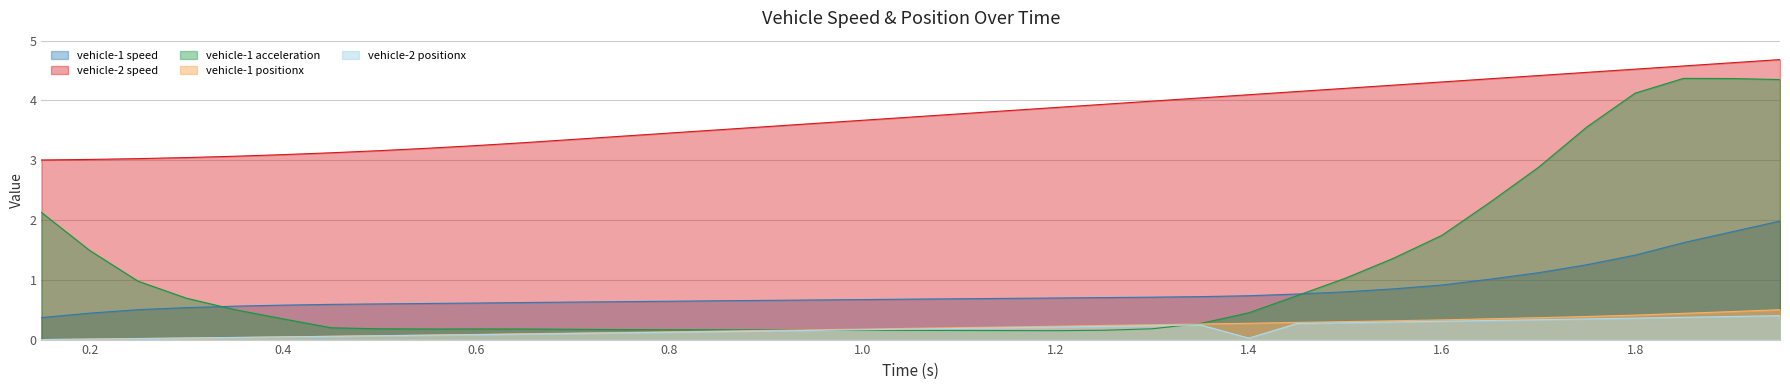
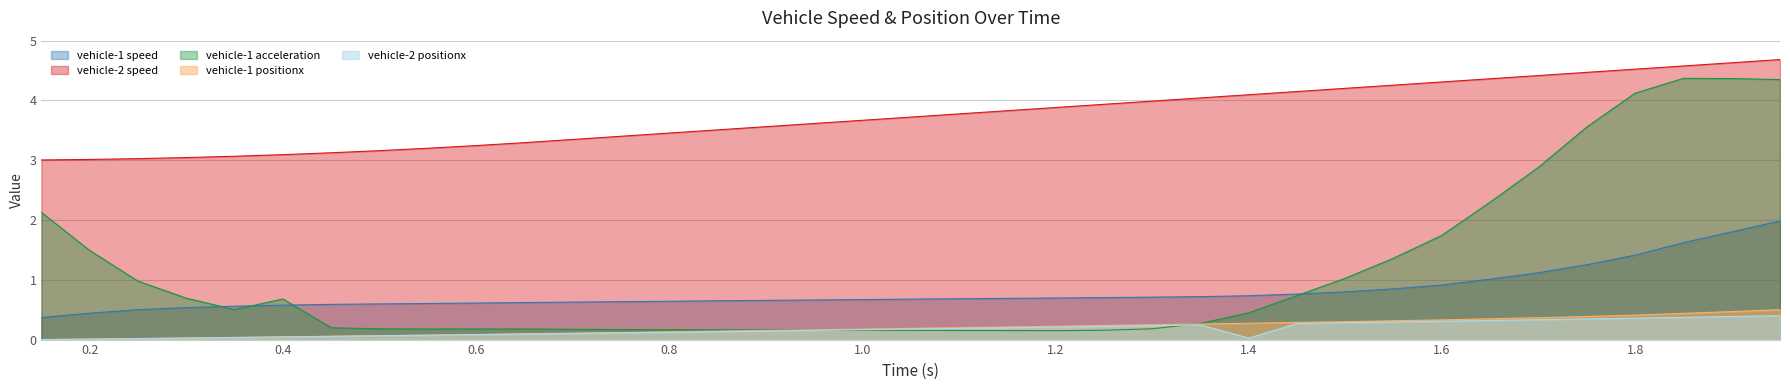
  {
    "vehicle-1 speed": {
      "0.2": 0.4,
      "0.4": 0.6,
      "0.6": 0.6,
      "0.8": 0.6,
      "1.0": 0.7,
      "1.2": 0.7,
      "1.4": 0.7,
      "1.6": 0.9,
      "1.8": 1.4
    },
    "vehicle-2 speed": {
      "0.2": 3.0,
      "0.4": 3.1,
      "0.6": 3.2,
      "0.8": 3.5,
      "1.0": 3.7,
      "1.2": 3.9,
      "1.4": 4.1,
      "1.6": 4.3,
      "1.8": 4.5
    },
    "vehicle-1 acceleration": {
      "0.2": 1.5,
-     "0.4": 0.3,
+     "0.4": 0.7,
      "0.6": 0.2,
      "1.2": 0.1,
      "1.4": 0.4,
      "1.6": 1.7,
      "1.8": 4.1
    },
    "vehicle-1 positionx": {
      "1.4": 0.3,
      "1.8": 0.4
    },
    "vehicle-2 positionx": {
      "1.4": 0.0,
      "1.8": 0.4
    }
  }
